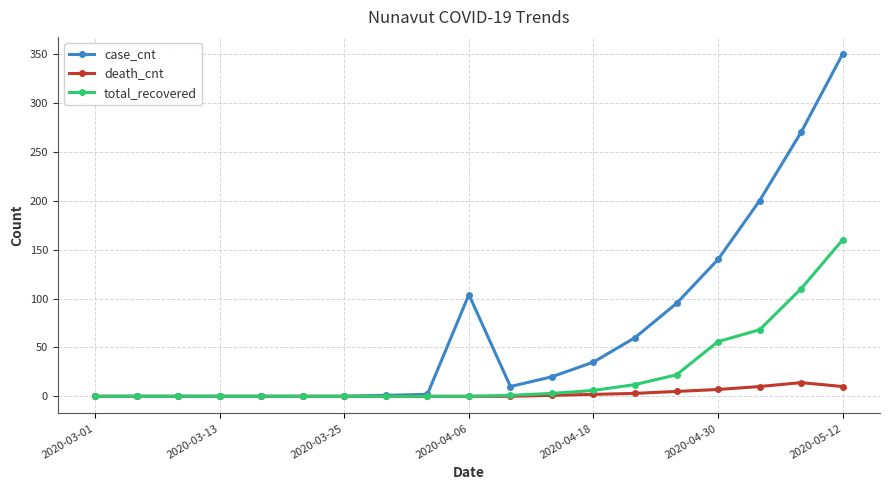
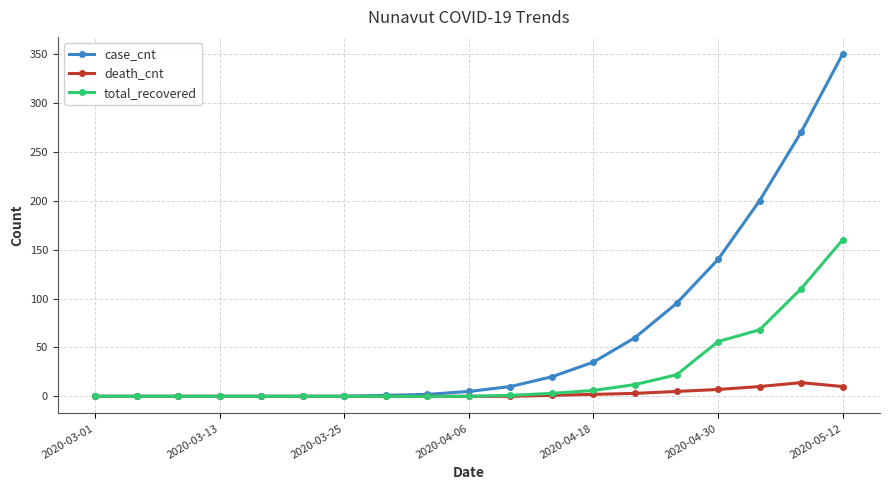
  {
    "case_cnt": {
-     "2020-04-06": 100,
+     "2020-04-06": 10,
      "2020-04-18": 40,
      "2020-04-30": 140,
      "2020-05-12": 350
    },
    "death_cnt": {
      "2020-04-18": 0,
      "2020-04-30": 10,
      "2020-05-12": 10
    },
    "total_recovered": {
      "2020-04-18": 10,
      "2020-04-30": 60,
      "2020-05-12": 160
    }
  }
